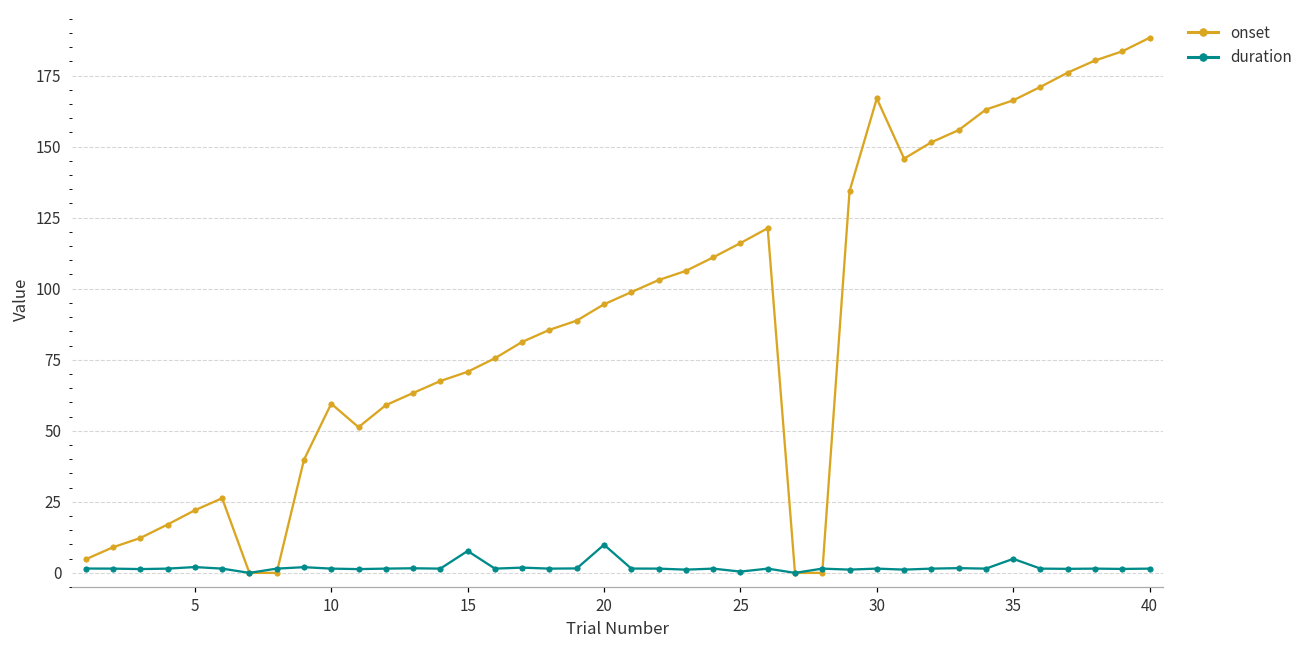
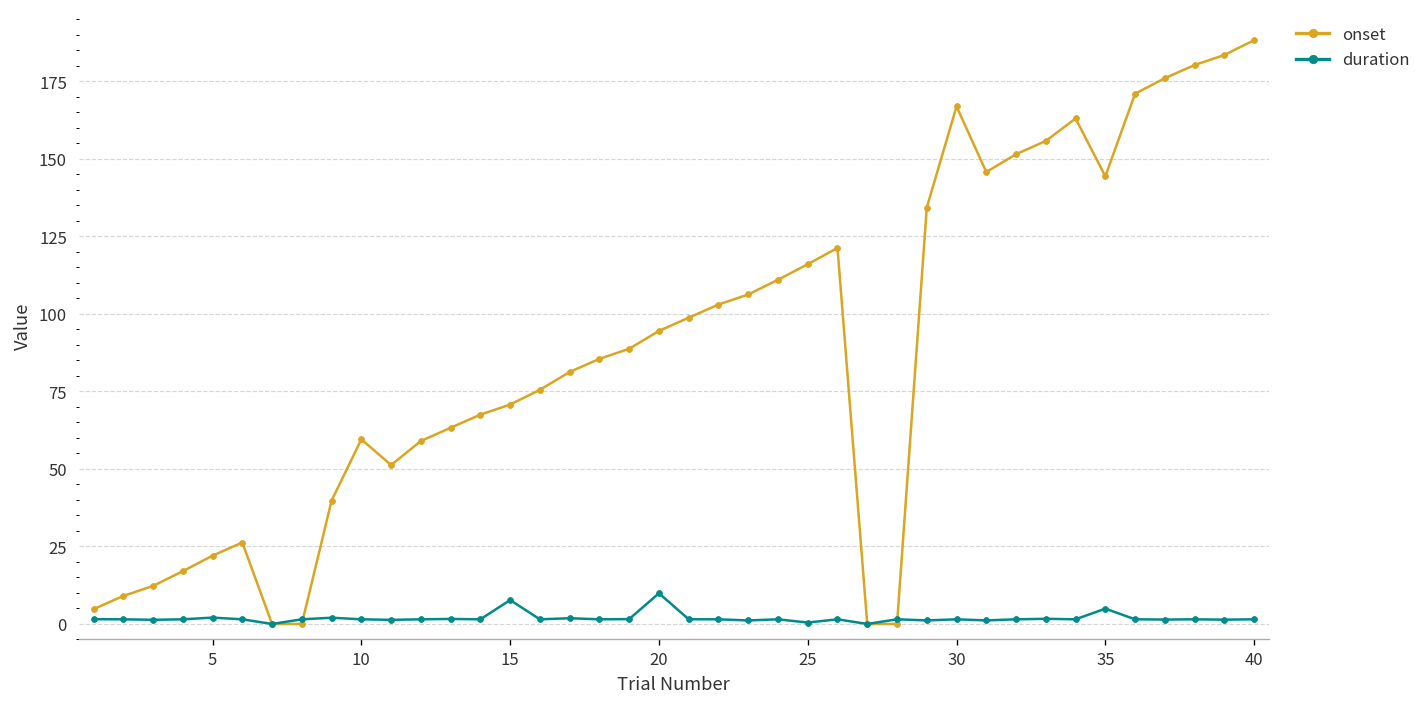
  {
    "onset": {
      "5": 22,
      "10": 60,
      "15": 71,
      "20": 95,
      "25": 116,
      "30": 167,
-     "35": 166,
+     "35": 144,
      "40": 188
    },
    "duration": {
      "5": 2,
      "10": 2,
      "15": 8,
      "20": 10,
      "25": 0,
      "30": 2,
      "35": 5,
      "40": 2
    }
  }
